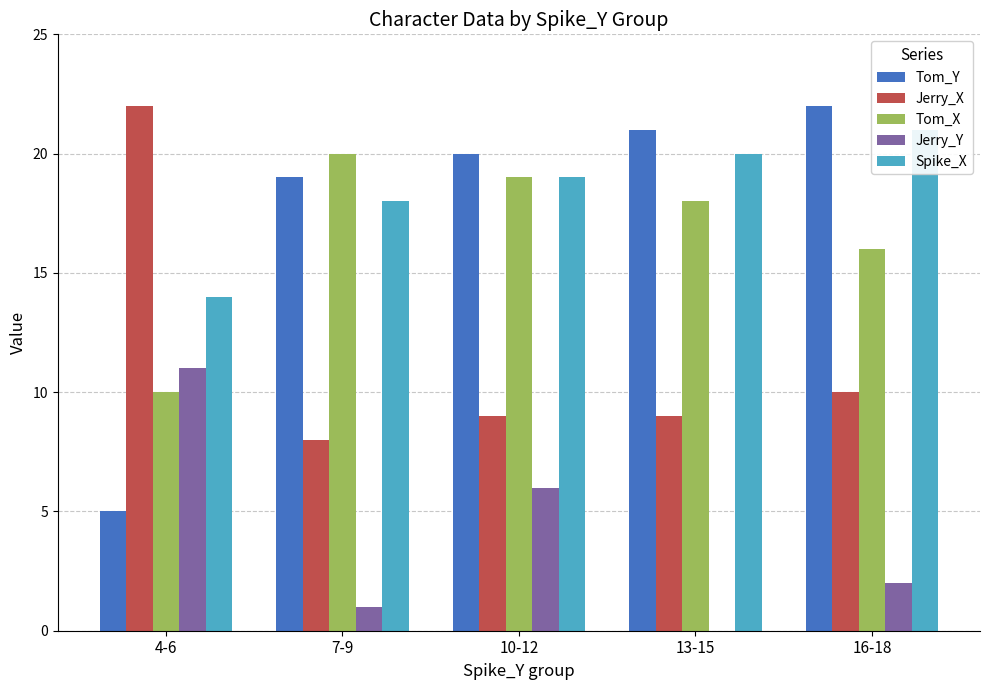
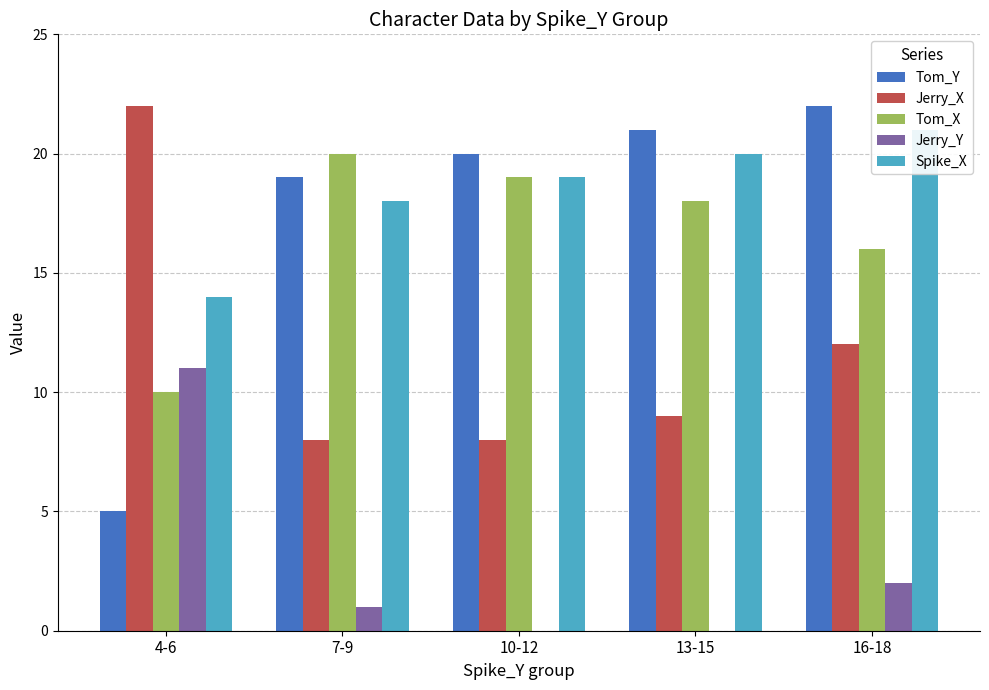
  {
    "Jerry_X": {
      "4-6": 22,
      "7-9": 8,
-     "10-12": 9,
+     "10-12": 8,
      "13-15": 9,
-     "16-18": 10
+     "16-18": 12
    },
    "Tom_X": {
      "4-6": 10,
      "7-9": 20,
      "10-12": 19,
      "13-15": 18,
      "16-18": 16
    },
    "Jerry_Y": {
      "4-6": 11,
      "7-9": 1,
-     "10-12": 6,
+     "10-12": 0,
      "13-15": 0,
      "16-18": 2
    }
  }
